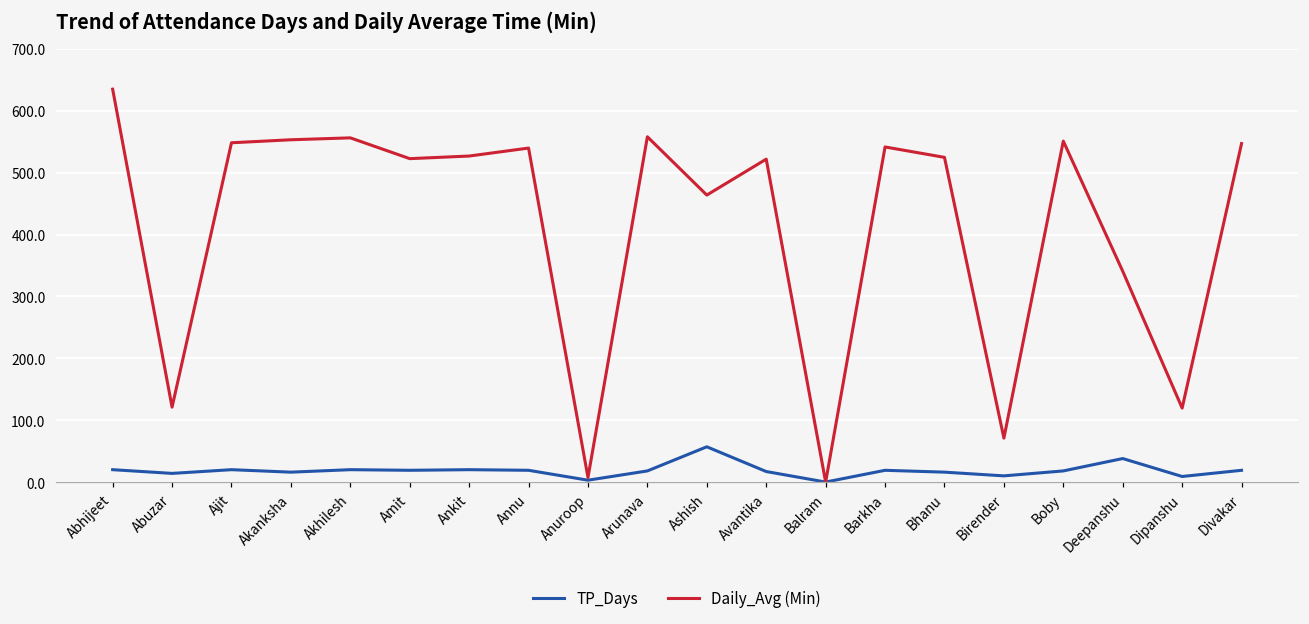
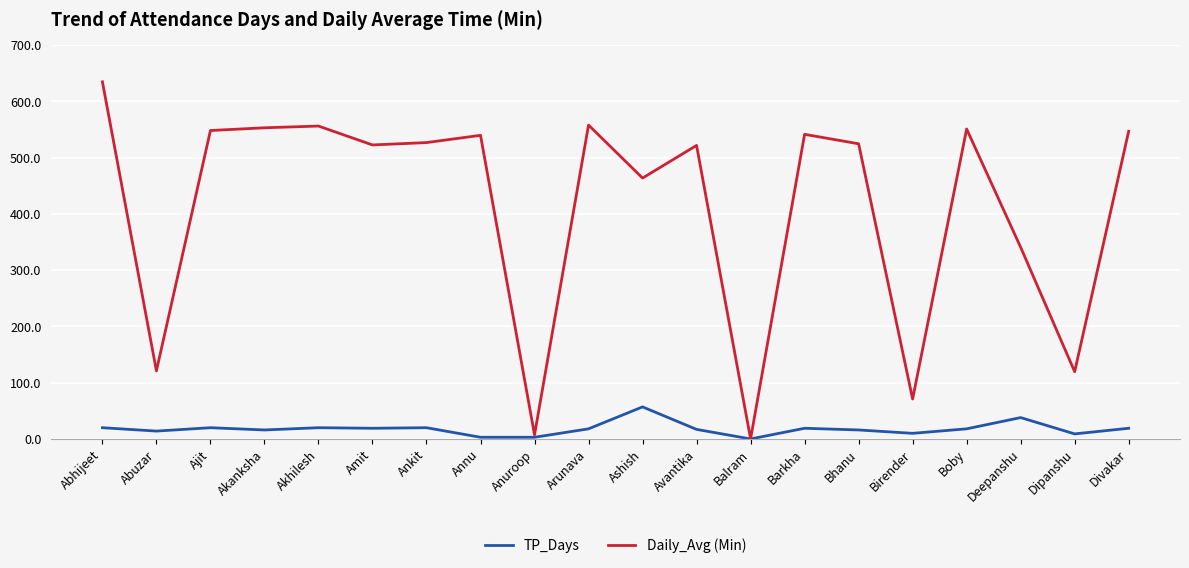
  {
    "TP_Days": {
      "Abhijeet": 20,
      "Abuzar": 10,
      "Ajit": 20,
      "Akanksha": 20,
      "Akhilesh": 20,
      "Amit": 20,
      "Ankit": 20,
-     "Annu": 20,
+     "Annu": 0,
      "Arunava": 20,
      "Ashish": 60,
      "Avantika": 20,
      "Barkha": 20,
      "Bhanu": 20,
      "Birender": 10,
      "Boby": 20,
      "Deepanshu": 40,
      "Dipanshu": 10,
      "Divakar": 20
    },
    "Daily_Avg (Min)": {
      "Abhijeet": 640,
      "Abuzar": 120,
      "Ajit": 550,
      "Akanksha": 550,
      "Akhilesh": 560,
      "Amit": 520,
      "Ankit": 530,
      "Annu": 540,
      "Arunava": 560,
      "Ashish": 460,
      "Avantika": 520,
      "Barkha": 540,
      "Bhanu": 520,
      "Birender": 70,
      "Boby": 550,
      "Deepanshu": 340,
      "Dipanshu": 120,
      "Divakar": 550
    }
  }
